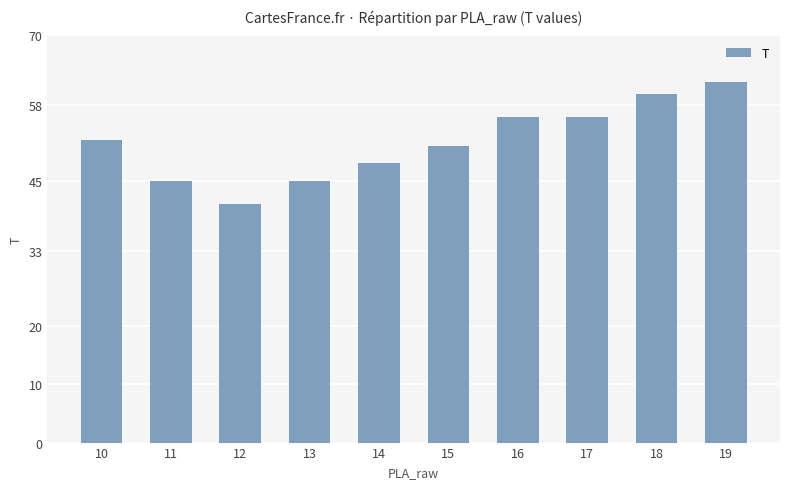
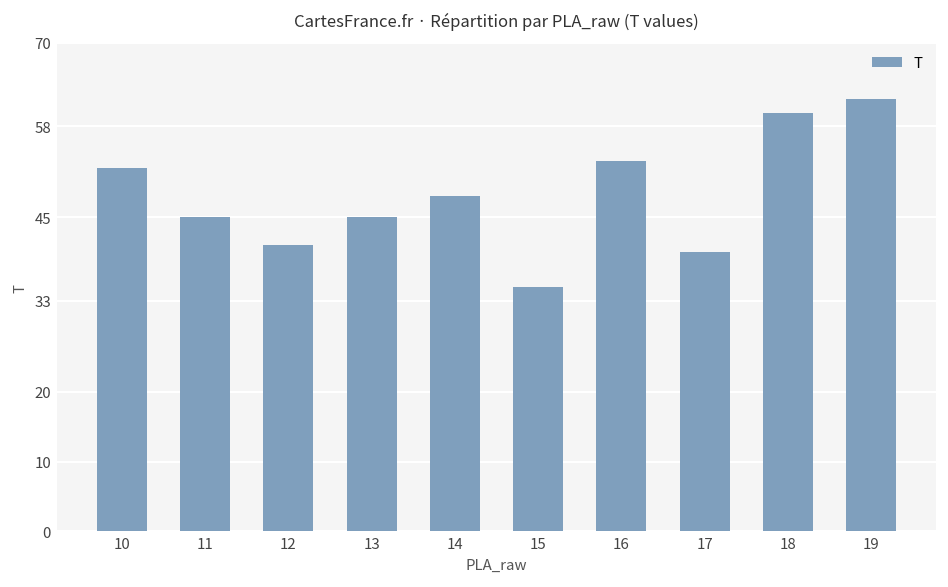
  {
    "10": 52,
    "11": 45,
    "12": 41,
    "13": 45,
    "14": 48,
-   "15": 51,
-   "16": 56,
-   "17": 56,
+   "15": 35,
+   "16": 53,
+   "17": 40,
    "18": 60,
    "19": 62
  }
